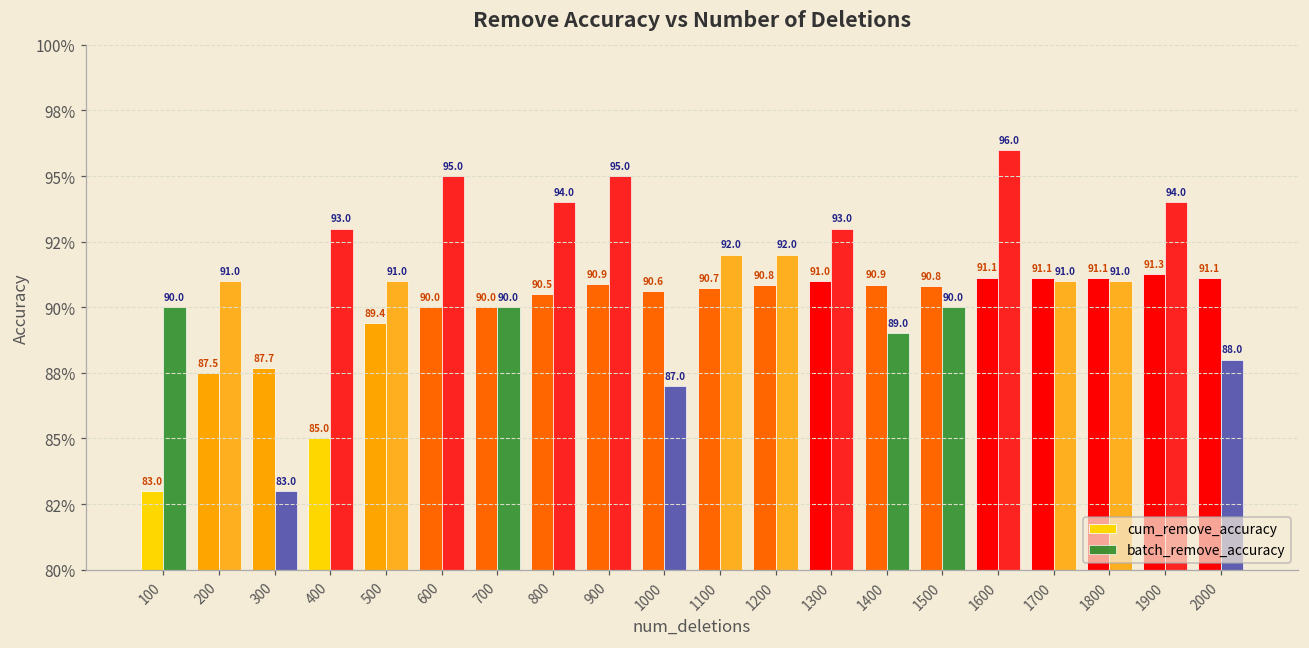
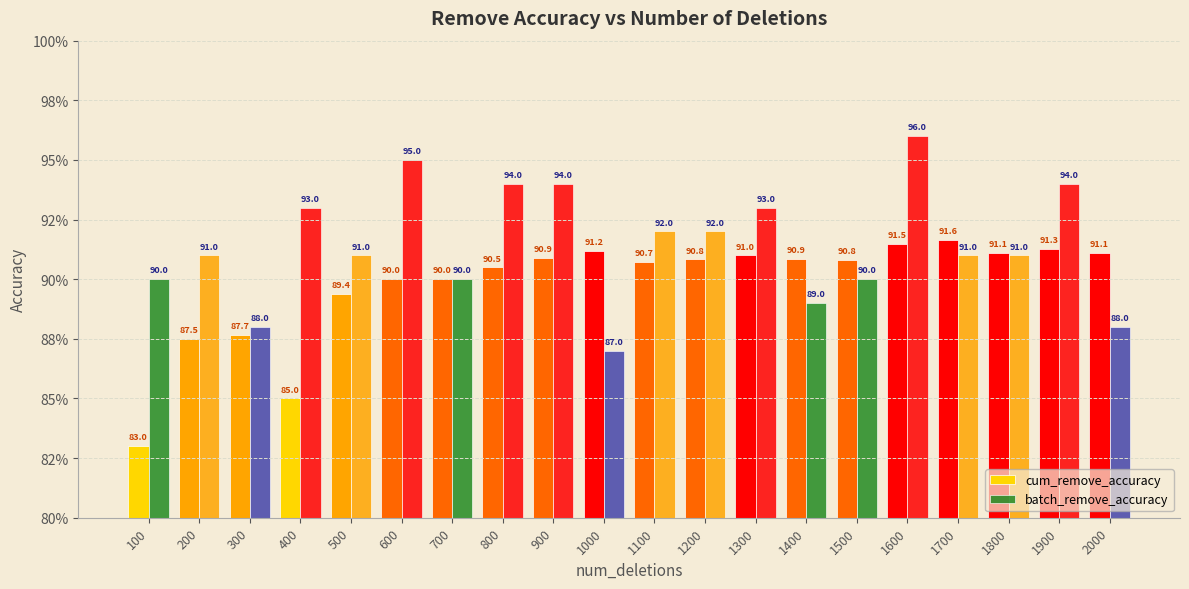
  {
    "cum_remove_accuracy": {
-     "1000": 90.6,
-     "1600": 91.1,
-     "1700": 91.1
+     "1000": 91.2,
+     "1600": 91.5,
+     "1700": 91.6
    },
    "batch_remove_accuracy": {
-     "300": 83.0,
-     "900": 95.0
+     "300": 88.0,
+     "900": 94.0
    }
  }
